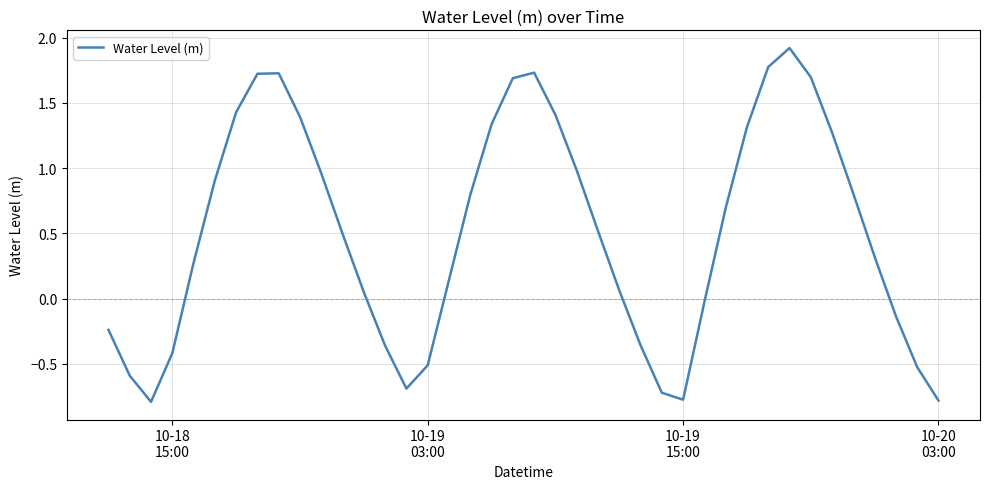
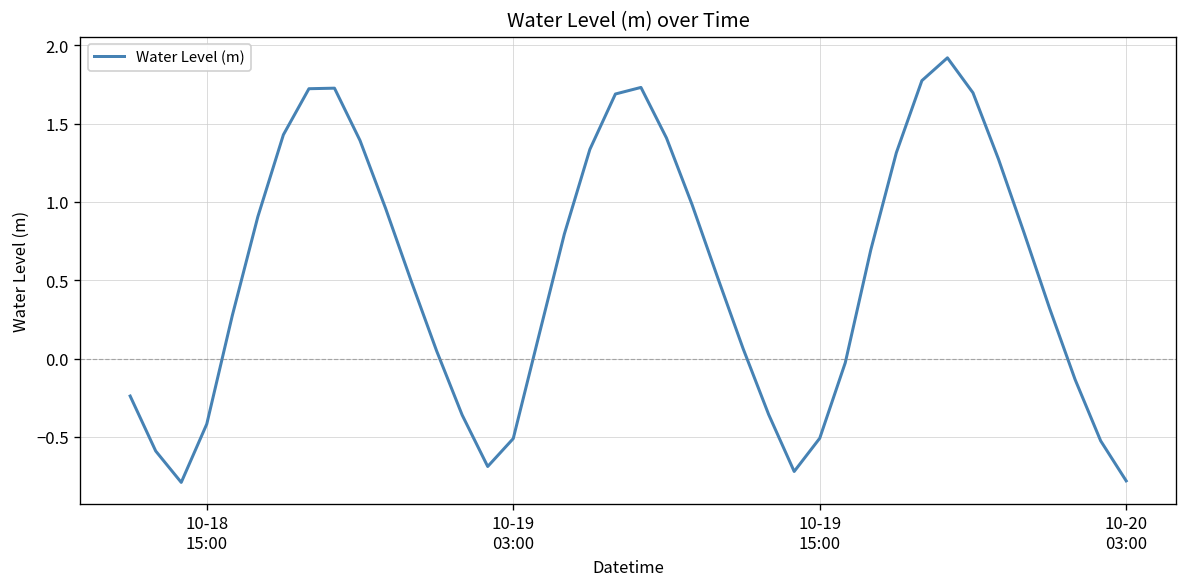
  {
    "10-18 15:00": -0.42,
    "10-19 03:00": -0.51,
-   "10-19 15:00": -0.77,
+   "10-19 15:00": -0.51,
    "10-20 03:00": -0.78
  }
